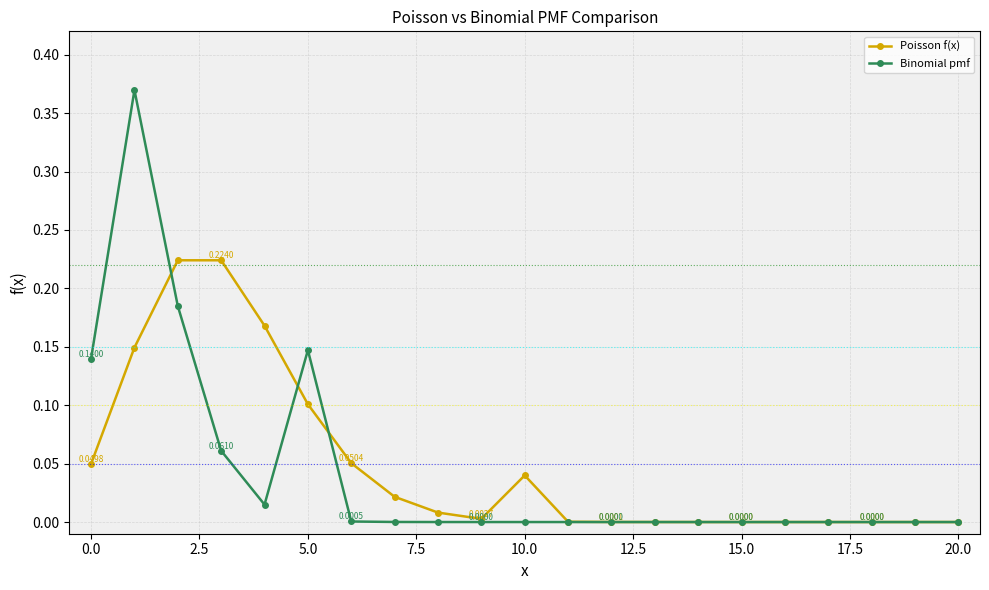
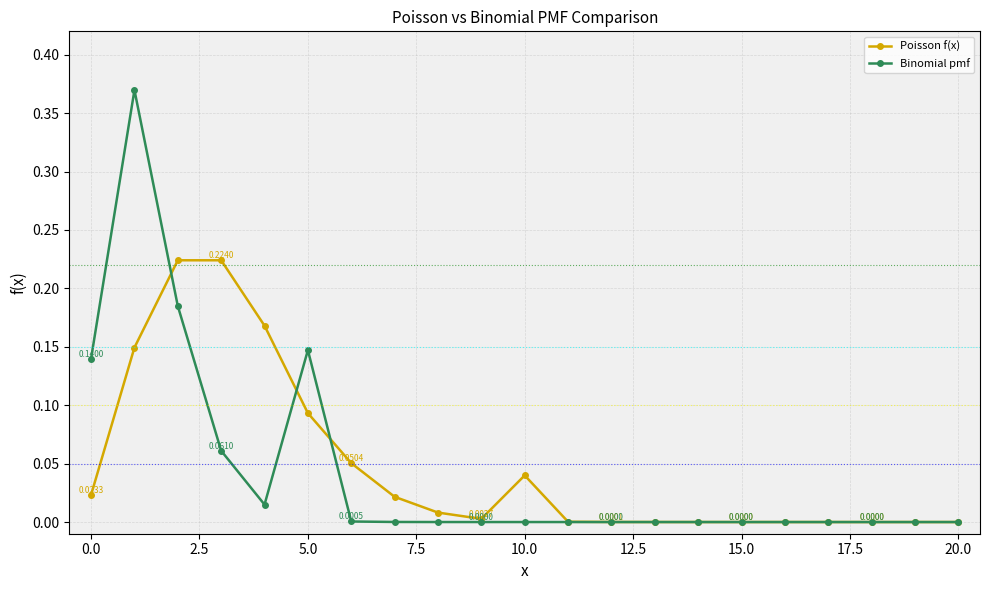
  {
    "Poisson f(x)": {
-     "0.0": 0.0498,
-     "5.0": 0.101
+     "0.0": 0.0233,
+     "5.0": 0.093
    },
    "Binomial pmf": {
      "0.0": 0.1400
    }
  }
